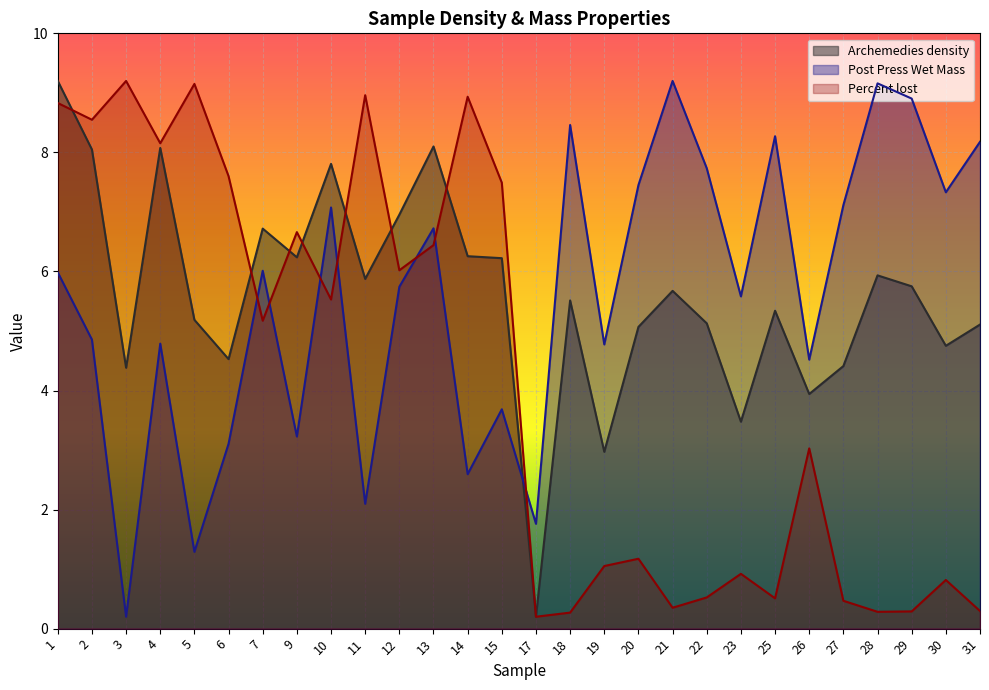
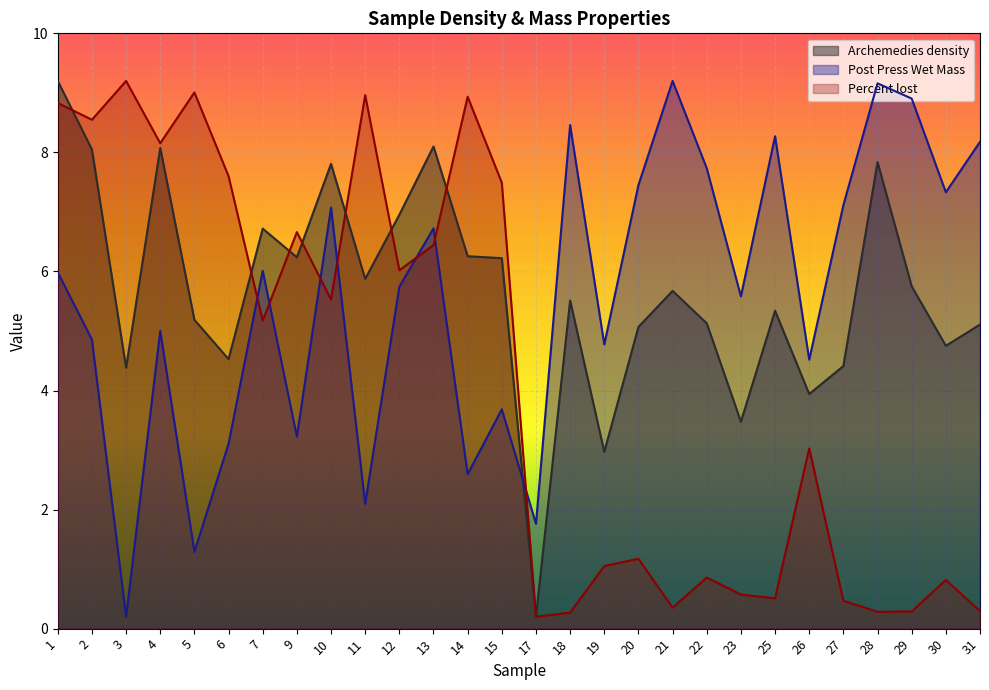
  {
    "Archemedies density": {
      "1": 9.2,
      "2": 8.0,
      "3": 4.4,
      "4": 8.1,
      "5": 5.2,
      "6": 4.5,
      "7": 6.7,
      "9": 6.2,
      "10": 7.8,
      "11": 5.9,
      "12": 7.0,
      "13": 8.1,
      "14": 6.3,
      "15": 6.2,
      "18": 5.5,
      "19": 3.0,
      "20": 5.1,
      "21": 5.7,
      "22": 5.1,
      "23": 3.5,
      "25": 5.3,
      "26": 3.9,
      "27": 4.4,
-     "28": 5.9,
+     "28": 7.8,
      "29": 5.8,
      "30": 4.8,
      "31": 5.1
    },
    "Post Press Wet Mass": {
      "1": 6.0,
      "2": 4.9,
      "3": 0.2,
-     "4": 4.8,
+     "4": 5.0,
      "5": 1.3,
      "6": 3.1,
      "7": 6.0,
      "9": 3.2,
      "10": 7.1,
      "11": 2.1,
      "12": 5.7,
      "13": 6.7,
      "14": 2.6,
      "15": 3.7,
      "17": 1.8,
      "18": 8.5,
      "19": 4.8,
      "20": 7.5,
      "21": 9.2,
      "22": 7.7,
      "23": 5.6,
      "25": 8.3,
      "26": 4.5,
      "27": 7.1,
      "30": 7.3,
      "31": 8.2
    },
    "Percent lost": {
      "1": 8.8,
      "2": 8.5,
      "3": 9.2,
      "4": 8.2,
-     "5": 9.1,
+     "5": 9.0,
      "6": 7.6,
      "7": 5.2,
      "9": 6.7,
      "10": 5.5,
      "11": 9.0,
      "12": 6.0,
      "13": 6.4,
      "14": 8.9,
      "15": 7.5,
      "18": 0.3,
      "19": 1.1,
      "20": 1.2,
      "21": 0.4,
-     "22": 0.5,
-     "23": 0.9,
+     "22": 0.9,
+     "23": 0.6,
      "25": 0.5,
      "26": 3.0,
      "27": 0.5,
      "28": 0.3,
      "29": 0.3,
      "30": 0.8,
      "31": 0.3
    }
  }
